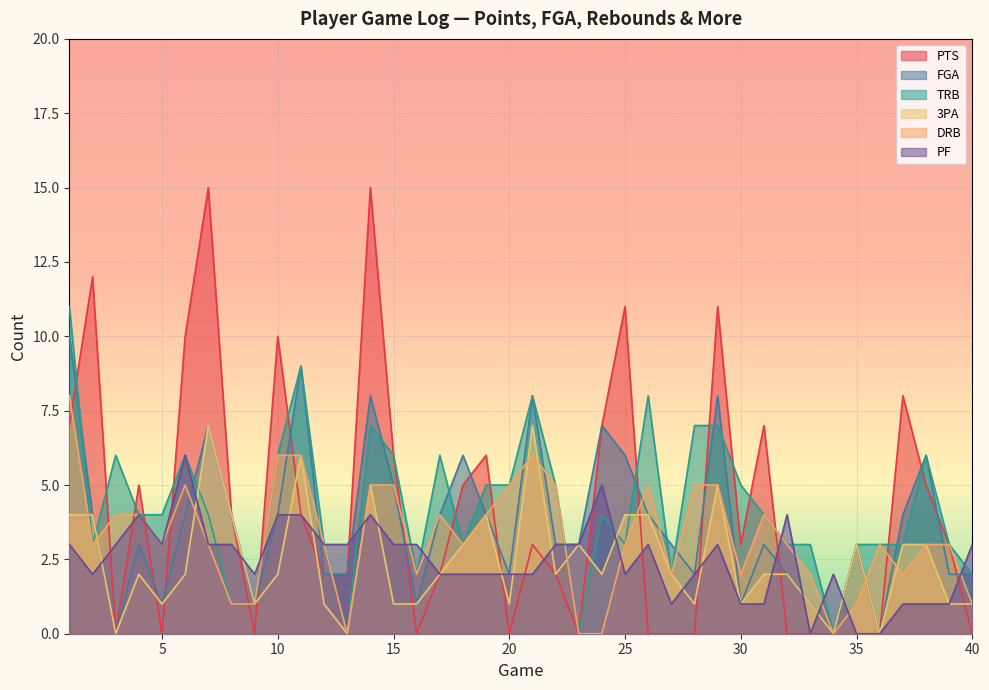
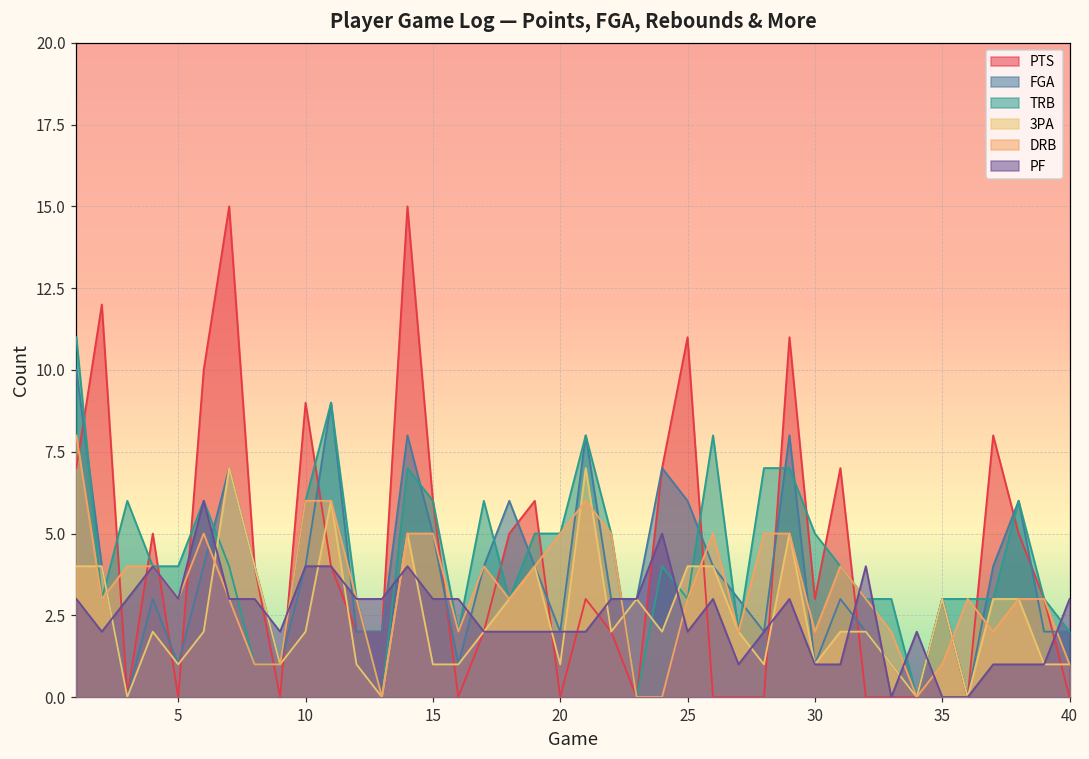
  {
    "PTS": {
      "5": 0,
-     "10": 10,
+     "10": 9,
      "20": 0,
      "25": 11,
      "30": 3,
      "40": 0
    }
  }
